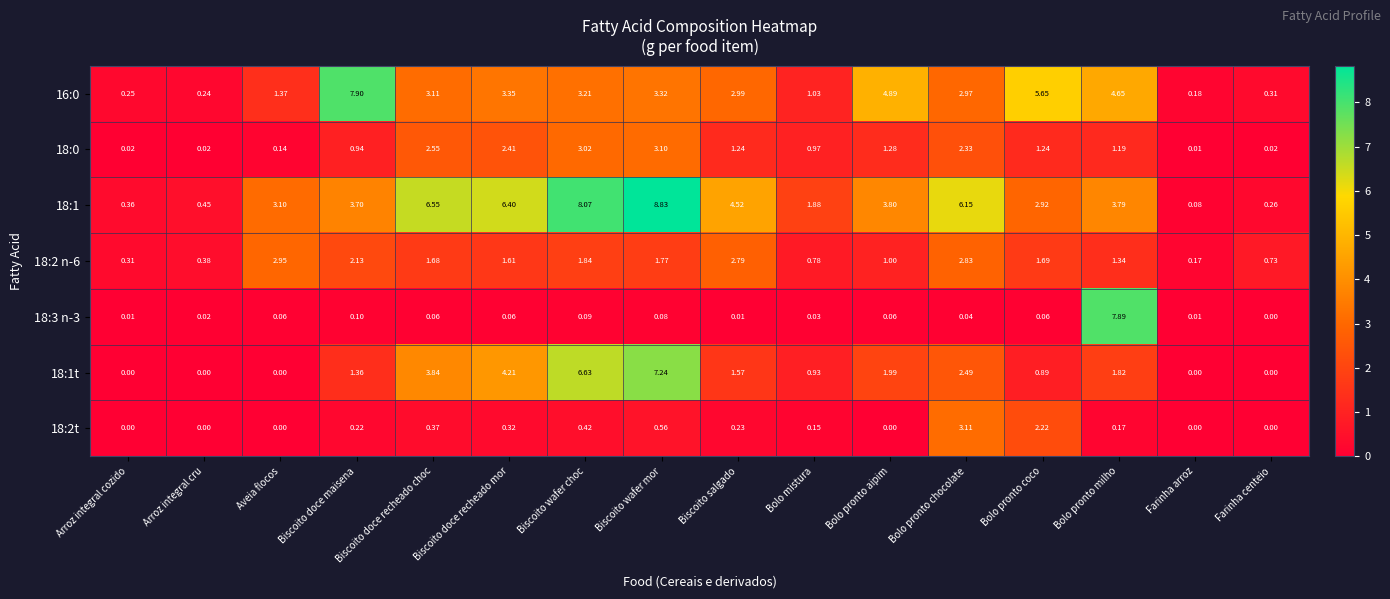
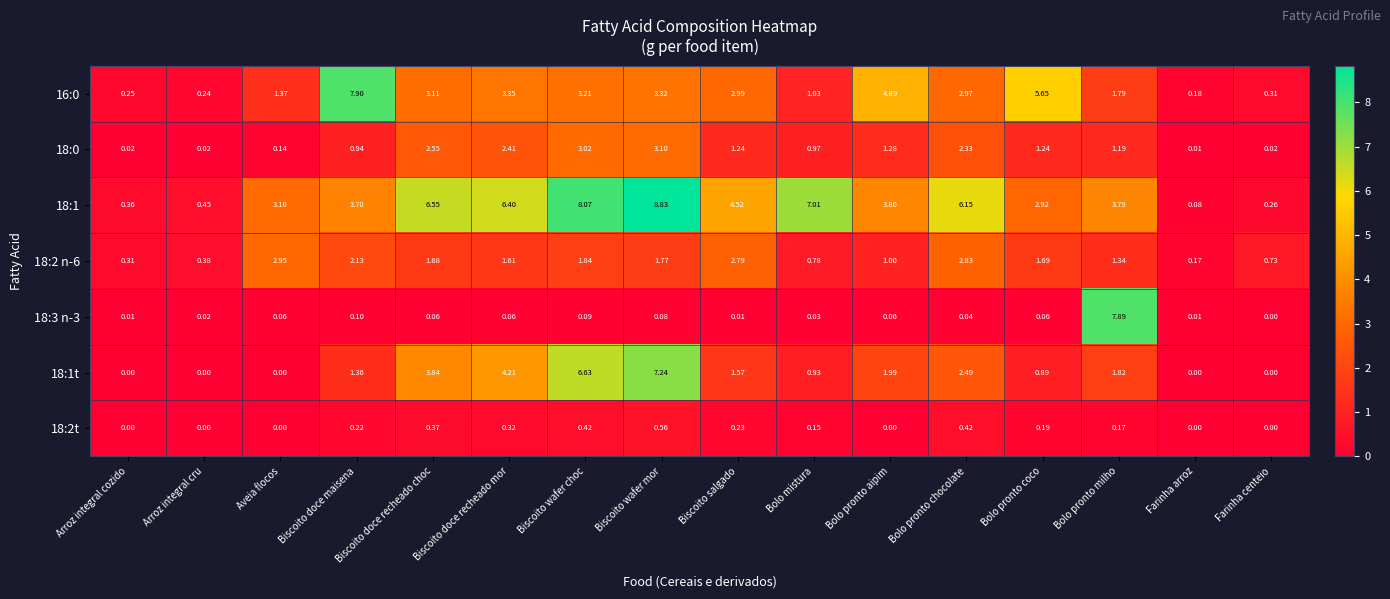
  {
    "16:0": {
      "Arroz integral cozido": 0.25,
      "Arroz integral cru": 0.24,
      "Aveia flocos": 1.37,
      "Biscoito doce maisena": 7.90,
      "Biscoito doce recheado choc": 3.11,
      "Biscoito doce recheado mor": 3.35,
      "Biscoito wafer choc": 3.21,
      "Biscoito wafer mor": 3.32,
      "Biscoito salgado": 2.99,
      "Bolo mistura": 1.03,
      "Bolo pronto aipim": 4.89,
      "Bolo pronto chocolate": 2.97,
      "Bolo pronto coco": 5.65,
-     "Bolo pronto milho": 4.65,
+     "Bolo pronto milho": 1.79,
      "Farinha arroz": 0.18,
      "Farinha centeio": 0.31
    },
    "18:0": {
      "Arroz integral cozido": 0.02,
      "Arroz integral cru": 0.02,
      "Aveia flocos": 0.14,
      "Biscoito doce maisena": 0.94,
      "Biscoito doce recheado choc": 2.55,
      "Biscoito doce recheado mor": 2.41,
      "Biscoito wafer choc": 3.02,
      "Biscoito wafer mor": 3.10,
      "Biscoito salgado": 1.24,
      "Bolo mistura": 0.97,
      "Bolo pronto aipim": 1.28,
      "Bolo pronto chocolate": 2.33,
      "Bolo pronto coco": 1.24,
      "Bolo pronto milho": 1.19,
      "Farinha arroz": 0.01,
      "Farinha centeio": 0.02
    },
    "18:1": {
      "Arroz integral cozido": 0.36,
      "Arroz integral cru": 0.45,
      "Aveia flocos": 3.10,
      "Biscoito doce maisena": 3.70,
      "Biscoito doce recheado choc": 6.55,
      "Biscoito doce recheado mor": 6.40,
      "Biscoito wafer choc": 8.07,
      "Biscoito wafer mor": 8.83,
      "Biscoito salgado": 4.52,
-     "Bolo mistura": 1.88,
+     "Bolo mistura": 7.01,
      "Bolo pronto aipim": 3.80,
      "Bolo pronto chocolate": 6.15,
      "Bolo pronto coco": 2.92,
      "Bolo pronto milho": 3.79,
      "Farinha arroz": 0.08,
      "Farinha centeio": 0.26
    },
    "18:2 n-6": {
      "Arroz integral cozido": 0.31,
      "Arroz integral cru": 0.38,
      "Aveia flocos": 2.95,
      "Biscoito doce maisena": 2.13,
      "Biscoito doce recheado choc": 1.68,
      "Biscoito doce recheado mor": 1.61,
      "Biscoito wafer choc": 1.84,
      "Biscoito wafer mor": 1.77,
      "Biscoito salgado": 2.79,
      "Bolo mistura": 0.78,
      "Bolo pronto aipim": 1.00,
      "Bolo pronto chocolate": 2.83,
      "Bolo pronto coco": 1.69,
      "Bolo pronto milho": 1.34,
      "Farinha arroz": 0.17,
      "Farinha centeio": 0.73
    },
    "18:3 n-3": {
      "Arroz integral cozido": 0.01,
      "Arroz integral cru": 0.02,
      "Aveia flocos": 0.06,
      "Biscoito doce maisena": 0.10,
      "Biscoito doce recheado choc": 0.06,
      "Biscoito doce recheado mor": 0.06,
      "Biscoito wafer choc": 0.09,
      "Biscoito wafer mor": 0.08,
      "Biscoito salgado": 0.01,
      "Bolo mistura": 0.03,
      "Bolo pronto aipim": 0.06,
      "Bolo pronto chocolate": 0.04,
      "Bolo pronto coco": 0.06,
      "Bolo pronto milho": 7.89,
      "Farinha arroz": 0.01,
      "Farinha centeio": 0.00
    },
    "18:1t": {
      "Arroz integral cozido": 0.00,
      "Arroz integral cru": 0.00,
      "Aveia flocos": 0.00,
      "Biscoito doce maisena": 1.36,
      "Biscoito doce recheado choc": 3.84,
      "Biscoito doce recheado mor": 4.21,
      "Biscoito wafer choc": 6.63,
      "Biscoito wafer mor": 7.24,
      "Biscoito salgado": 1.57,
      "Bolo mistura": 0.93,
      "Bolo pronto aipim": 1.99,
      "Bolo pronto chocolate": 2.49,
      "Bolo pronto coco": 0.89,
      "Bolo pronto milho": 1.82,
      "Farinha arroz": 0.00,
      "Farinha centeio": 0.00
    },
    "18:2t": {
      "Arroz integral cozido": 0.00,
      "Arroz integral cru": 0.00,
      "Aveia flocos": 0.00,
      "Biscoito doce maisena": 0.22,
      "Biscoito doce recheado choc": 0.37,
      "Biscoito doce recheado mor": 0.32,
      "Biscoito wafer choc": 0.42,
      "Biscoito wafer mor": 0.56,
      "Biscoito salgado": 0.23,
      "Bolo mistura": 0.15,
      "Bolo pronto aipim": 0.00,
-     "Bolo pronto chocolate": 3.11,
-     "Bolo pronto coco": 2.22,
+     "Bolo pronto chocolate": 0.42,
+     "Bolo pronto coco": 0.19,
      "Bolo pronto milho": 0.17,
      "Farinha arroz": 0.00,
      "Farinha centeio": 0.00
    }
  }
